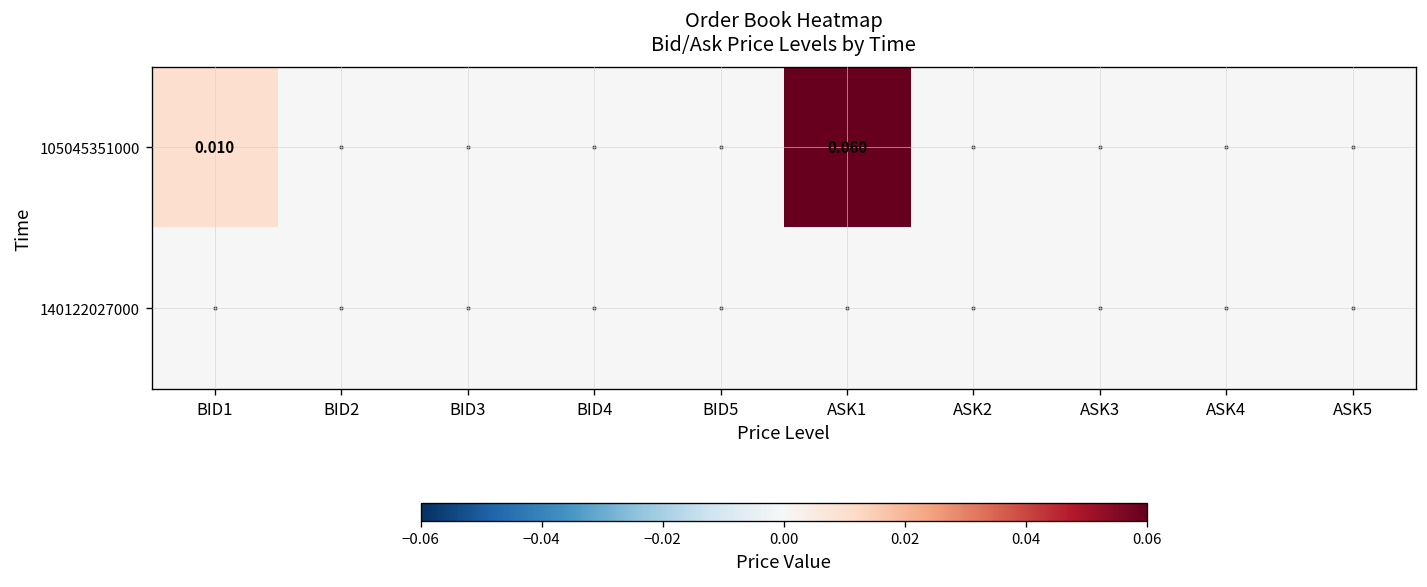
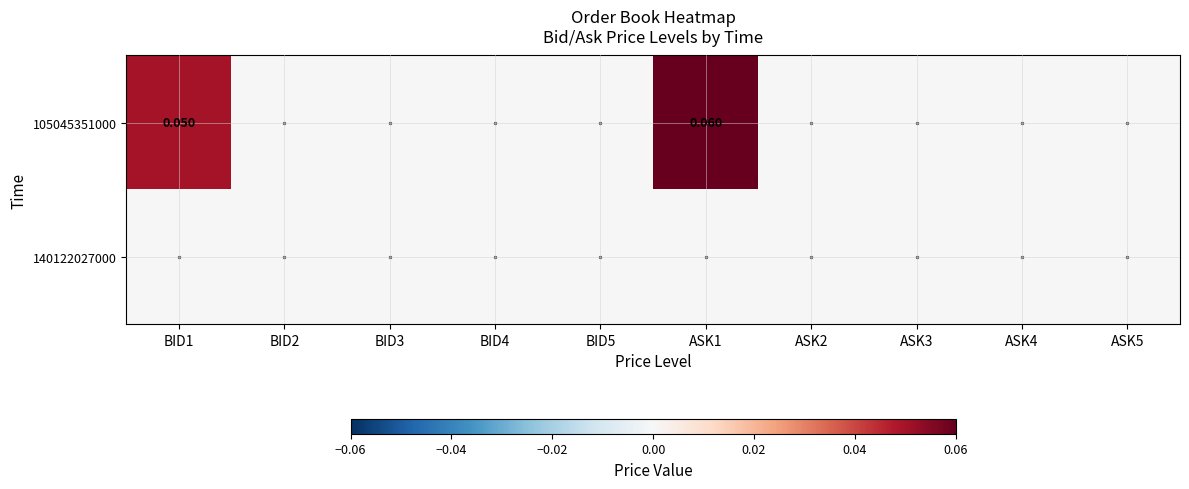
  {
    "105045351000": {
-     "BID1": 0.010,
+     "BID1": 0.050,
      "ASK1": 0.060
    }
  }
